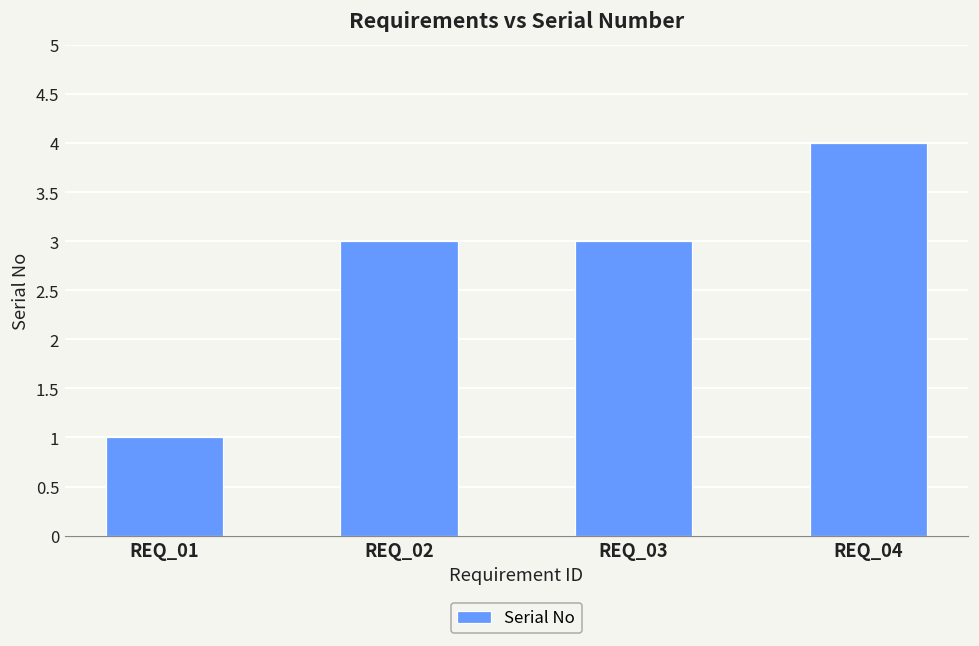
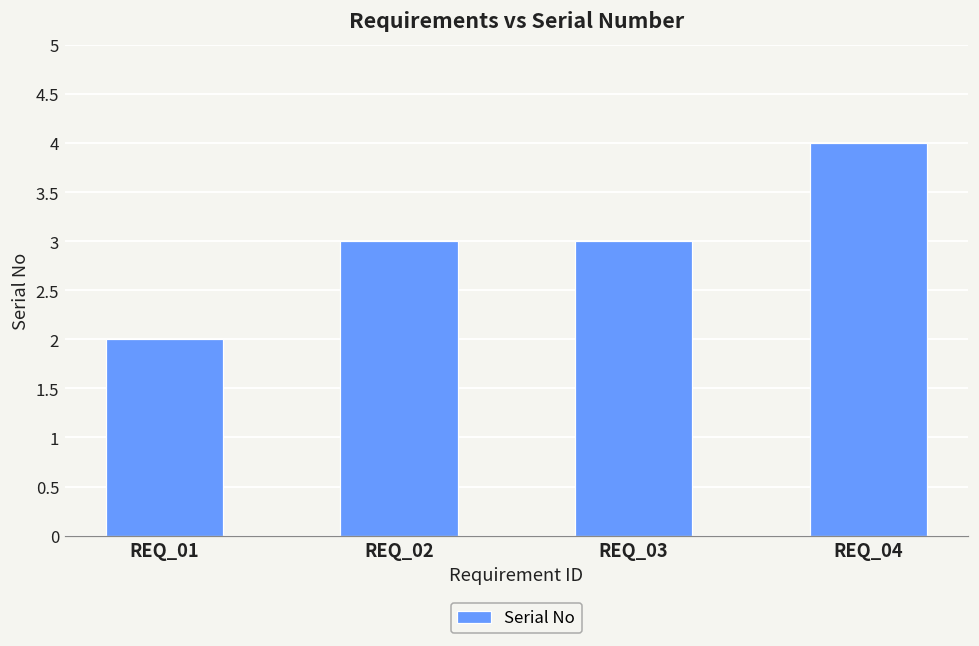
  {
-   "REQ_01": 1,
+   "REQ_01": 2,
    "REQ_02": 3,
    "REQ_03": 3,
    "REQ_04": 4
  }
